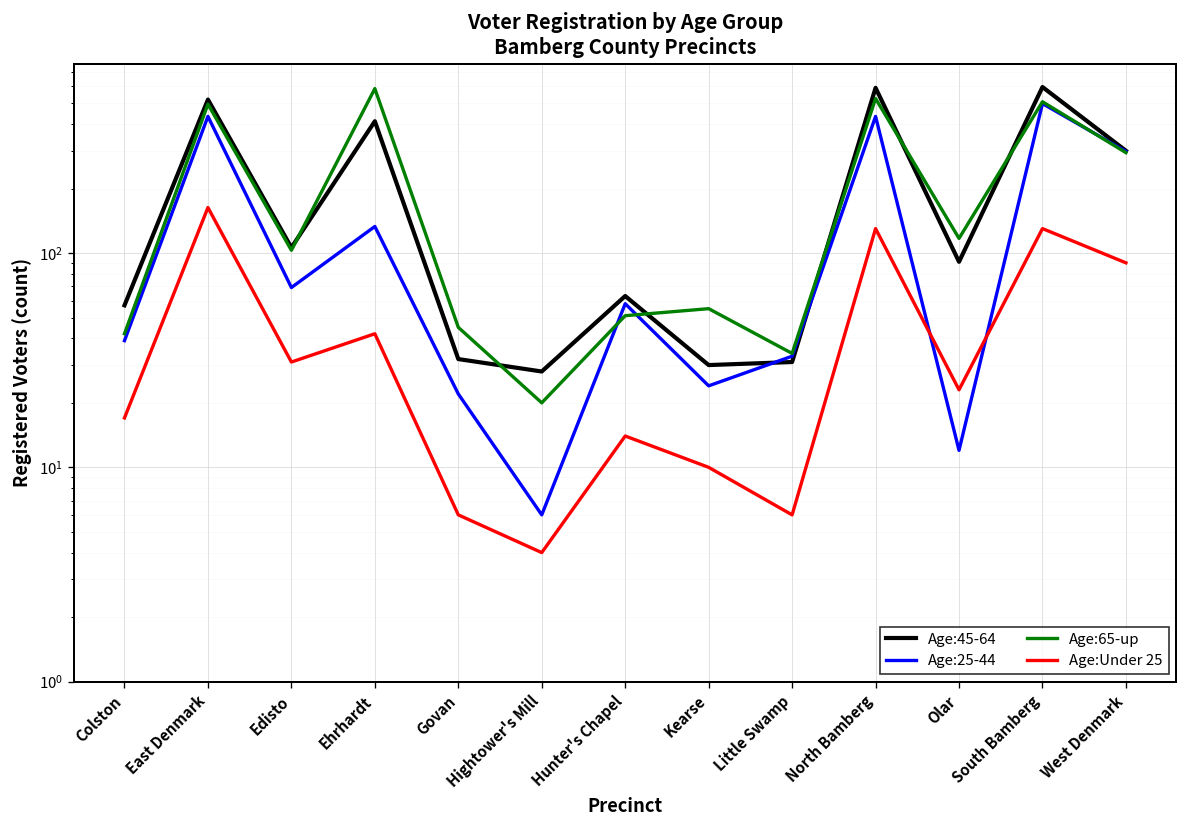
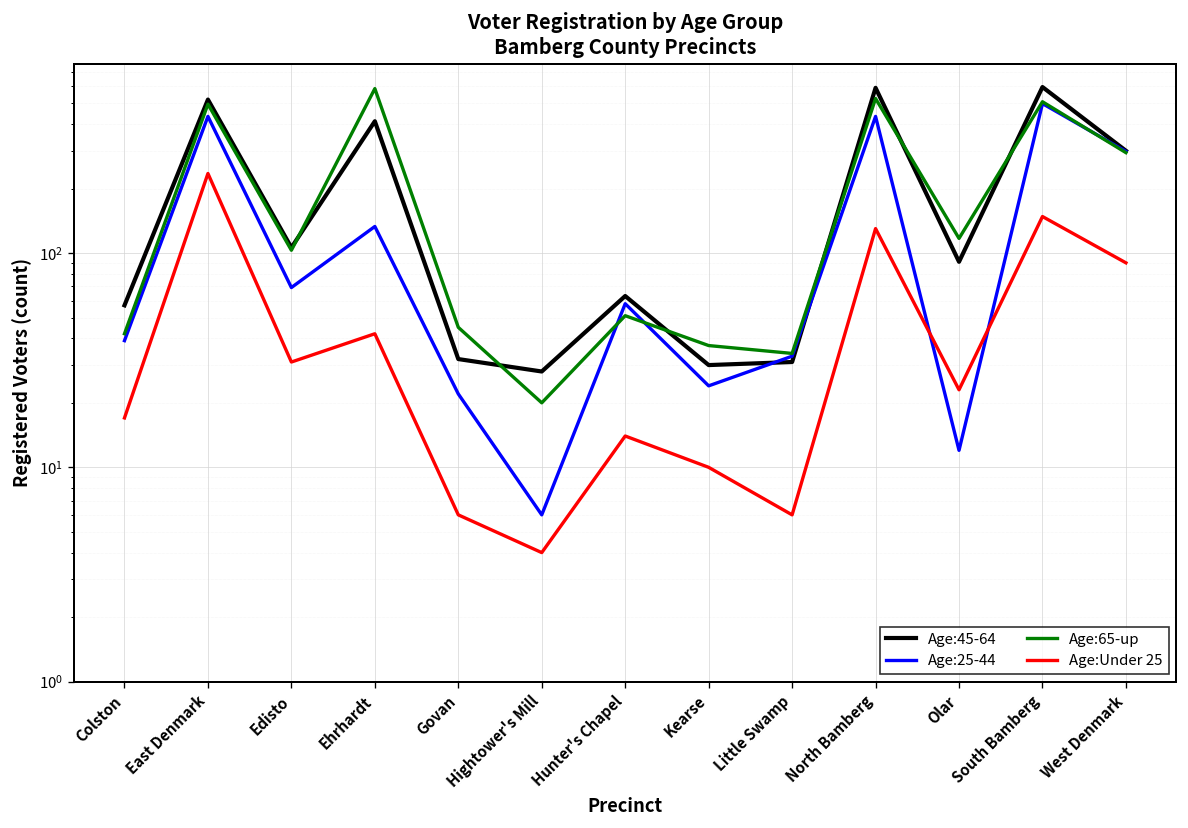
  {
    "Age:45-64": {
      "Colston": 57,
      "East Denmark": 520,
      "Ehrhardt": 410,
      "Govan": 32,
      "Hightower's Mill": 28,
      "Hunter's Chapel": 63,
      "Kearse": 30,
      "Little Swamp": 31,
      "North Bamberg": 590,
      "Olar": 90,
      "South Bamberg": 600
    },
    "Age:25-44": {
      "Colston": 39,
      "East Denmark": 430,
      "Edisto": 69,
      "Ehrhardt": 130,
      "Govan": 22,
      "Hightower's Mill": 6,
      "Hunter's Chapel": 58,
      "Kearse": 24,
      "North Bamberg": 430,
      "Olar": 12
    },
    "Age:65-up": {
      "Colston": 42,
      "East Denmark": 500,
      "Ehrhardt": 590,
      "Govan": 45,
      "Hightower's Mill": 20,
      "Hunter's Chapel": 51,
-     "Kearse": 55,
+     "Kearse": 37,
      "North Bamberg": 530,
      "Olar": 120
    },
    "Age:Under 25": {
      "Colston": 17,
-     "East Denmark": 160,
+     "East Denmark": 240,
      "Edisto": 31,
      "Ehrhardt": 42,
      "Govan": 6,
      "Hightower's Mill": 4,
      "Hunter's Chapel": 14,
      "Kearse": 10,
      "Little Swamp": 6,
      "North Bamberg": 130,
      "Olar": 23,
-     "South Bamberg": 130,
+     "South Bamberg": 150,
      "West Denmark": 90
    }
  }
